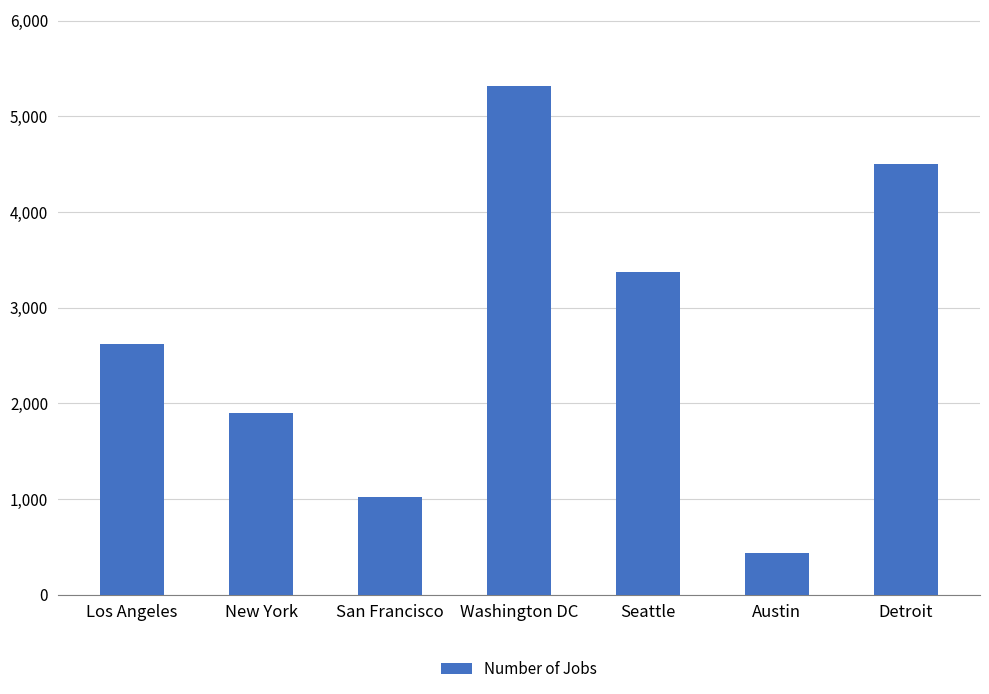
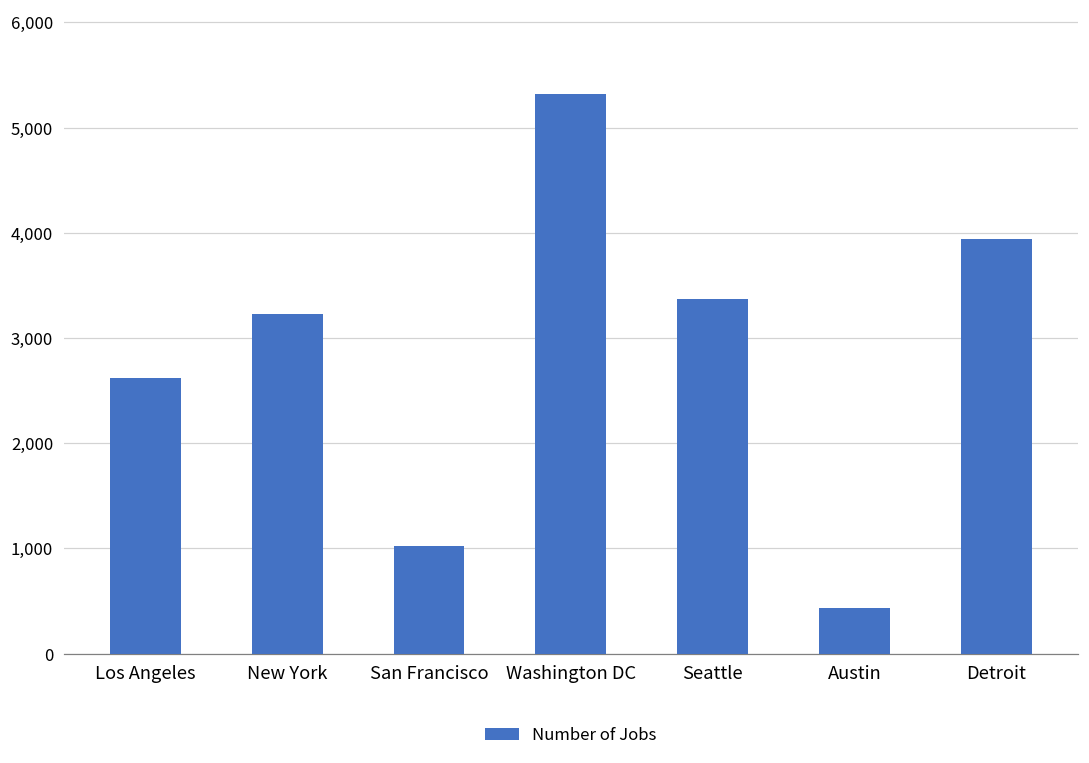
  {
    "Los Angeles": "2,600",
-   "New York": "1,900",
+   "New York": "3,200",
    "San Francisco": "1,000",
    "Washington DC": "5,300",
    "Seattle": "3,400",
    "Austin": "400",
-   "Detroit": "4,500"
+   "Detroit": "3,900"
  }
